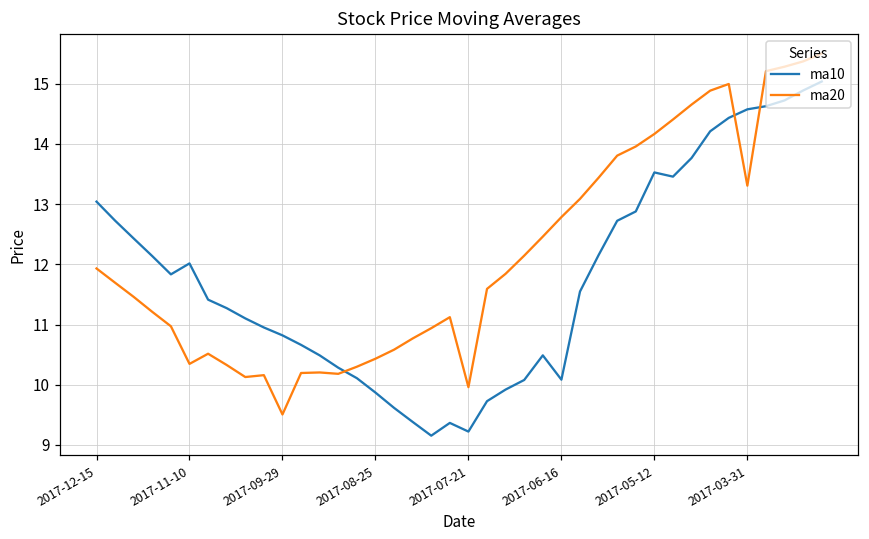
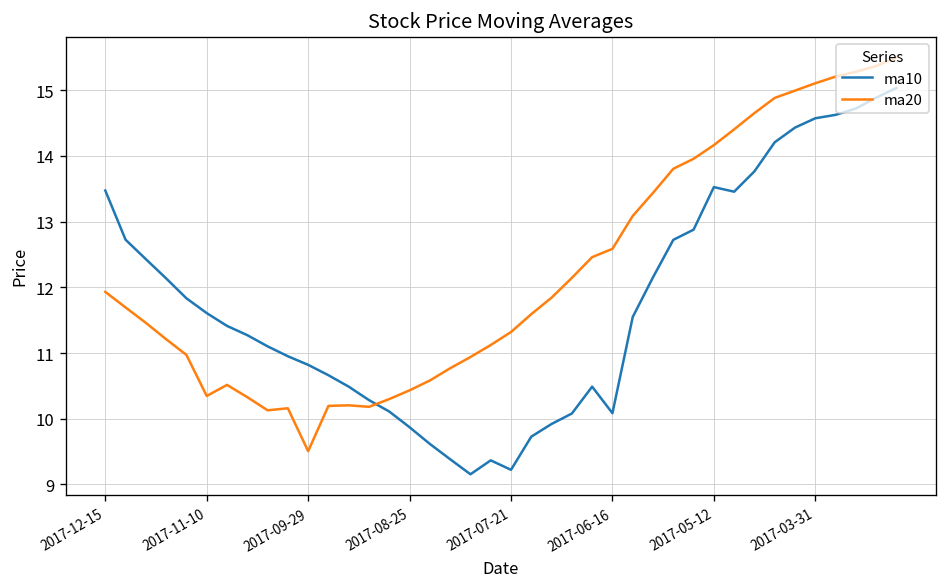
  {
    "ma10": {
-     "2017-12-15": 13.0,
-     "2017-11-10": 12.0,
+     "2017-12-15": 13.5,
+     "2017-11-10": 11.6,
      "2017-09-29": 10.8,
      "2017-08-25": 9.9,
      "2017-07-21": 9.2,
      "2017-06-16": 10.1,
      "2017-05-12": 13.5,
      "2017-03-31": 14.6
    },
    "ma20": {
      "2017-12-15": 11.9,
      "2017-11-10": 10.3,
      "2017-09-29": 9.5,
      "2017-08-25": 10.4,
-     "2017-07-21": 10.0,
-     "2017-06-16": 12.8,
+     "2017-07-21": 11.3,
+     "2017-06-16": 12.6,
      "2017-05-12": 14.2,
-     "2017-03-31": 13.3
+     "2017-03-31": 15.1
    }
  }
